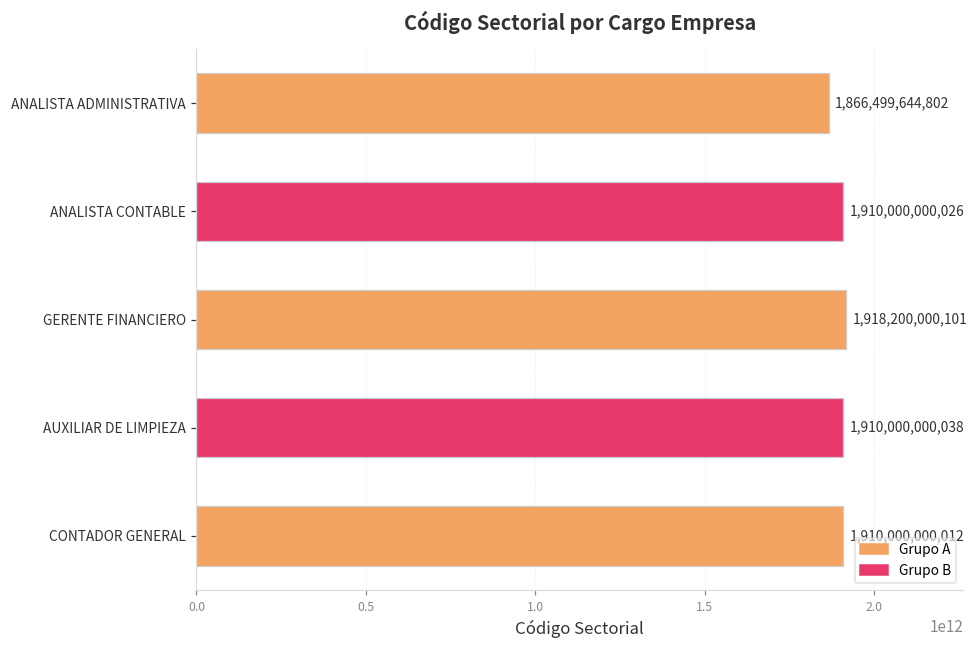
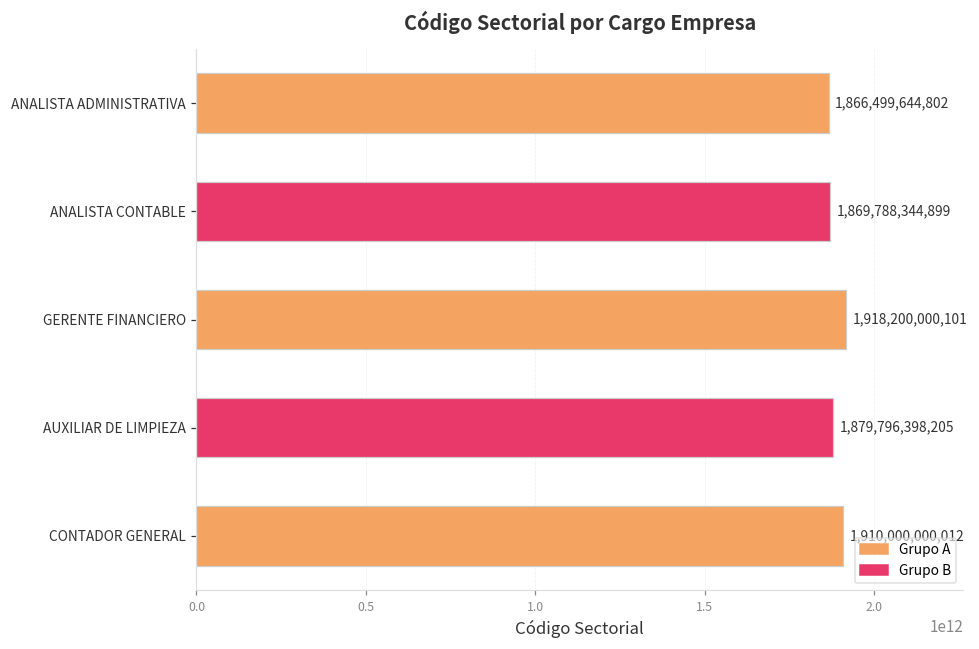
  {
    "ANALISTA ADMINISTRATIVA": "1,866,499,644,802",
-   "ANALISTA CONTABLE": "1,910,000,000,026",
+   "ANALISTA CONTABLE": "1,869,788,344,899",
    "GERENTE FINANCIERO": "1,918,200,000,101",
-   "AUXILIAR DE LIMPIEZA": "1,910,000,000,038"
+   "AUXILIAR DE LIMPIEZA": "1,879,796,398,205"
  }
